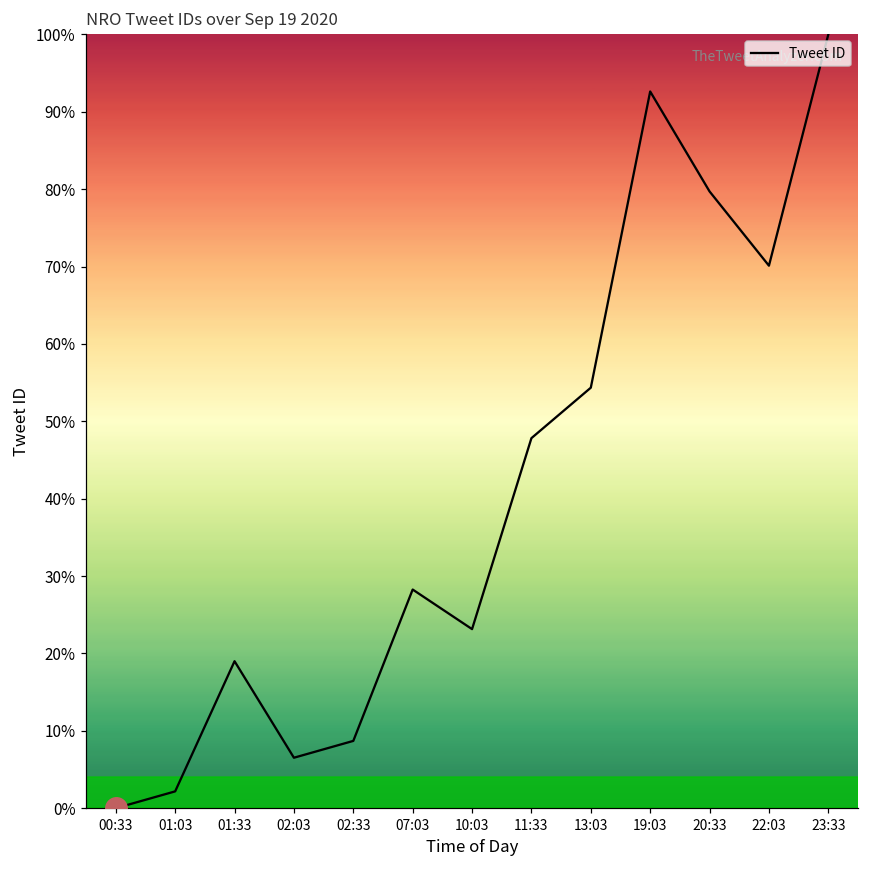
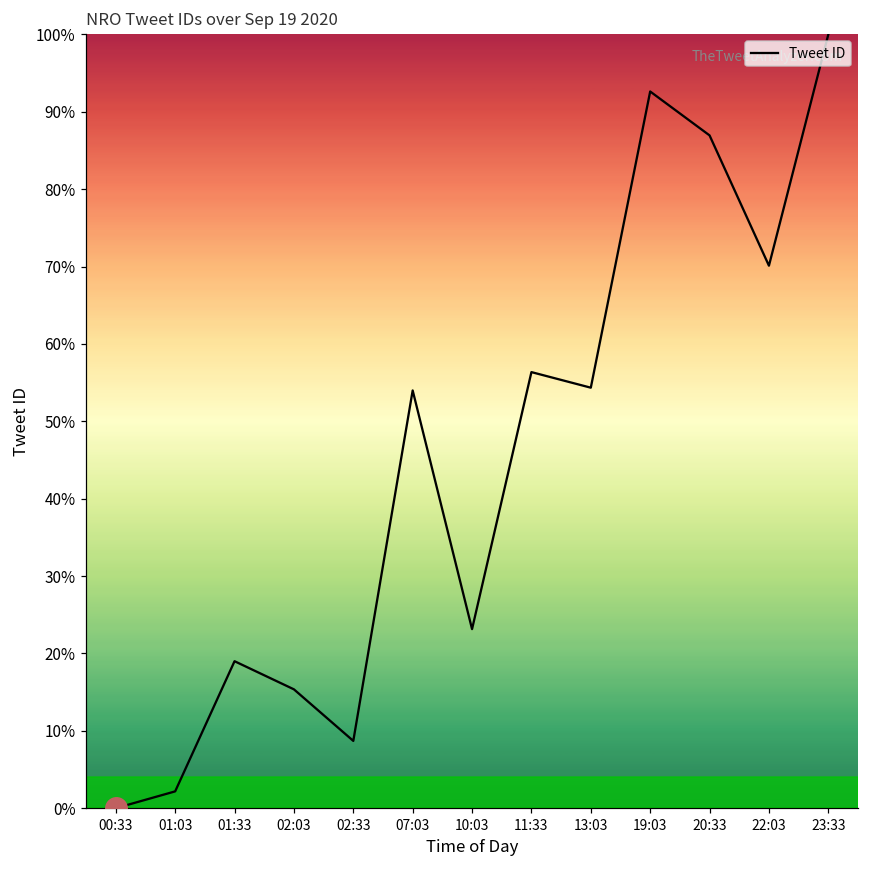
  {
    "Tweet ID": {
      "01:33": "19%",
-     "02:03": "7%",
+     "02:03": "15%",
      "02:33": "9%",
-     "07:03": "28%",
+     "07:03": "54%",
      "10:03": "23%",
-     "11:33": "48%",
+     "11:33": "56%",
      "13:03": "54%",
      "19:03": "93%",
-     "20:33": "80%",
+     "20:33": "87%",
      "22:03": "70%",
      "23:33": "100%"
    }
  }
